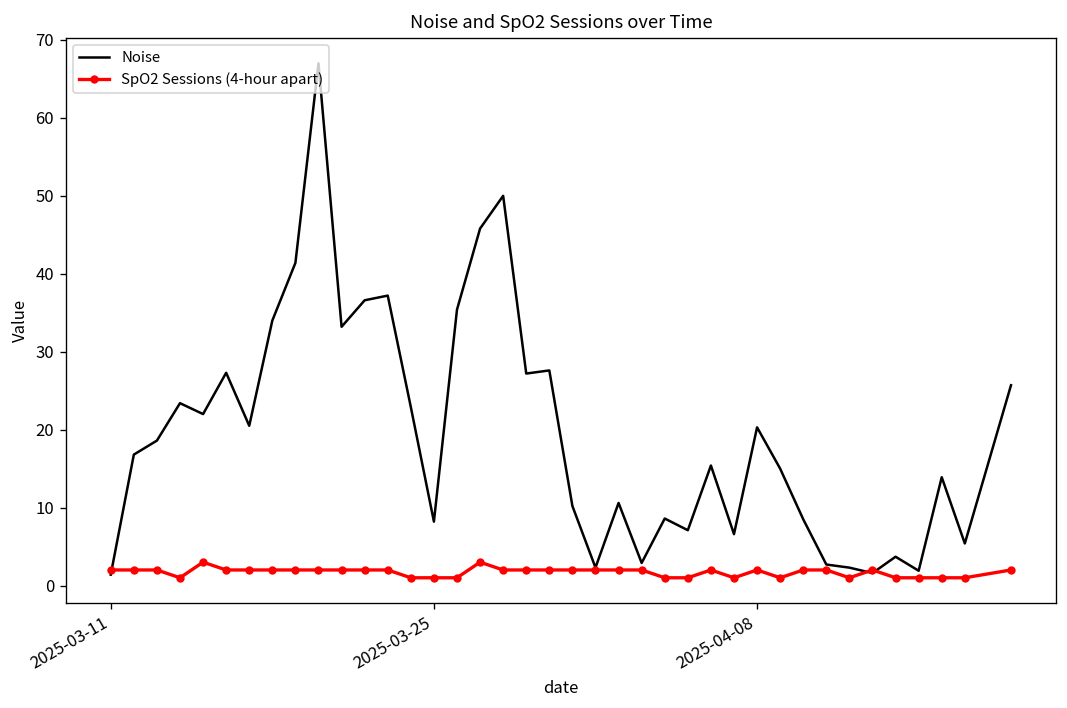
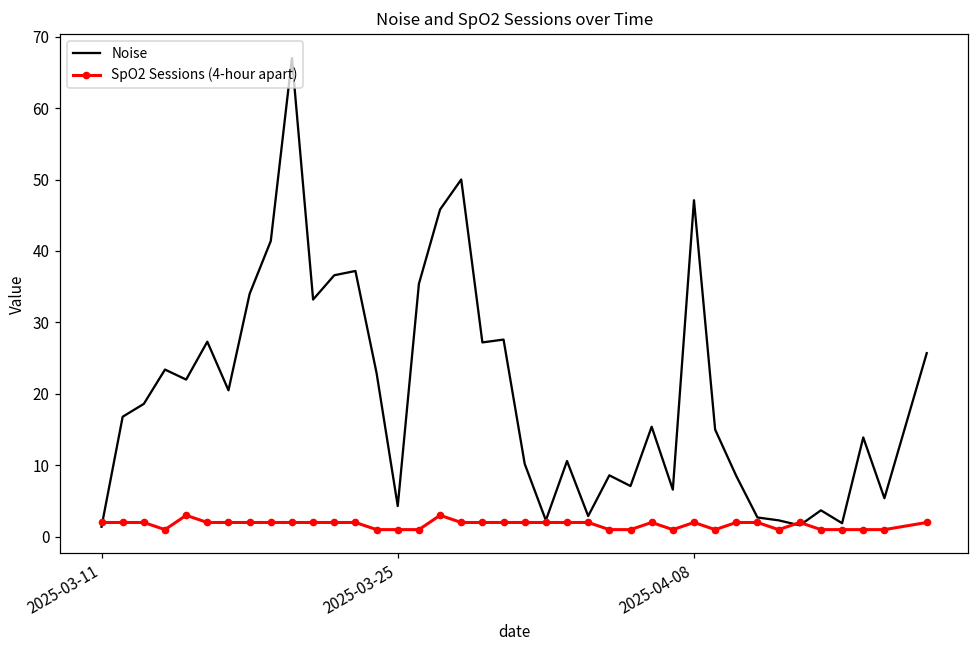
  {
    "Noise": {
      "2025-03-11": 1,
-     "2025-03-25": 8,
-     "2025-04-08": 20
+     "2025-03-25": 4,
+     "2025-04-08": 47
    },
    "SpO2 Sessions (4-hour apart)": {
      "2025-03-11": 2,
      "2025-03-25": 1,
      "2025-04-08": 2
    }
  }
